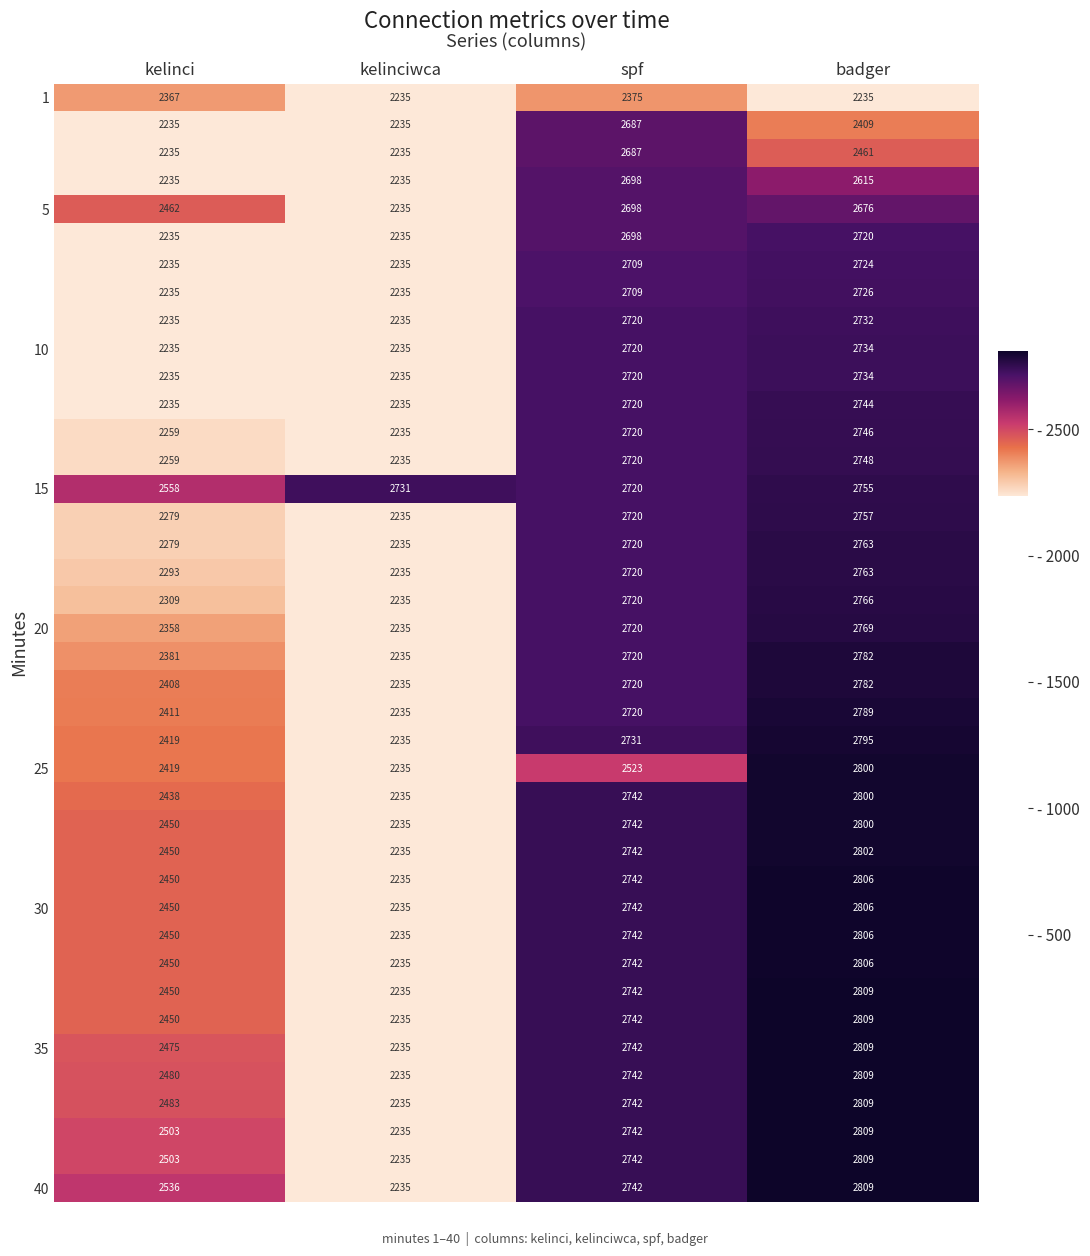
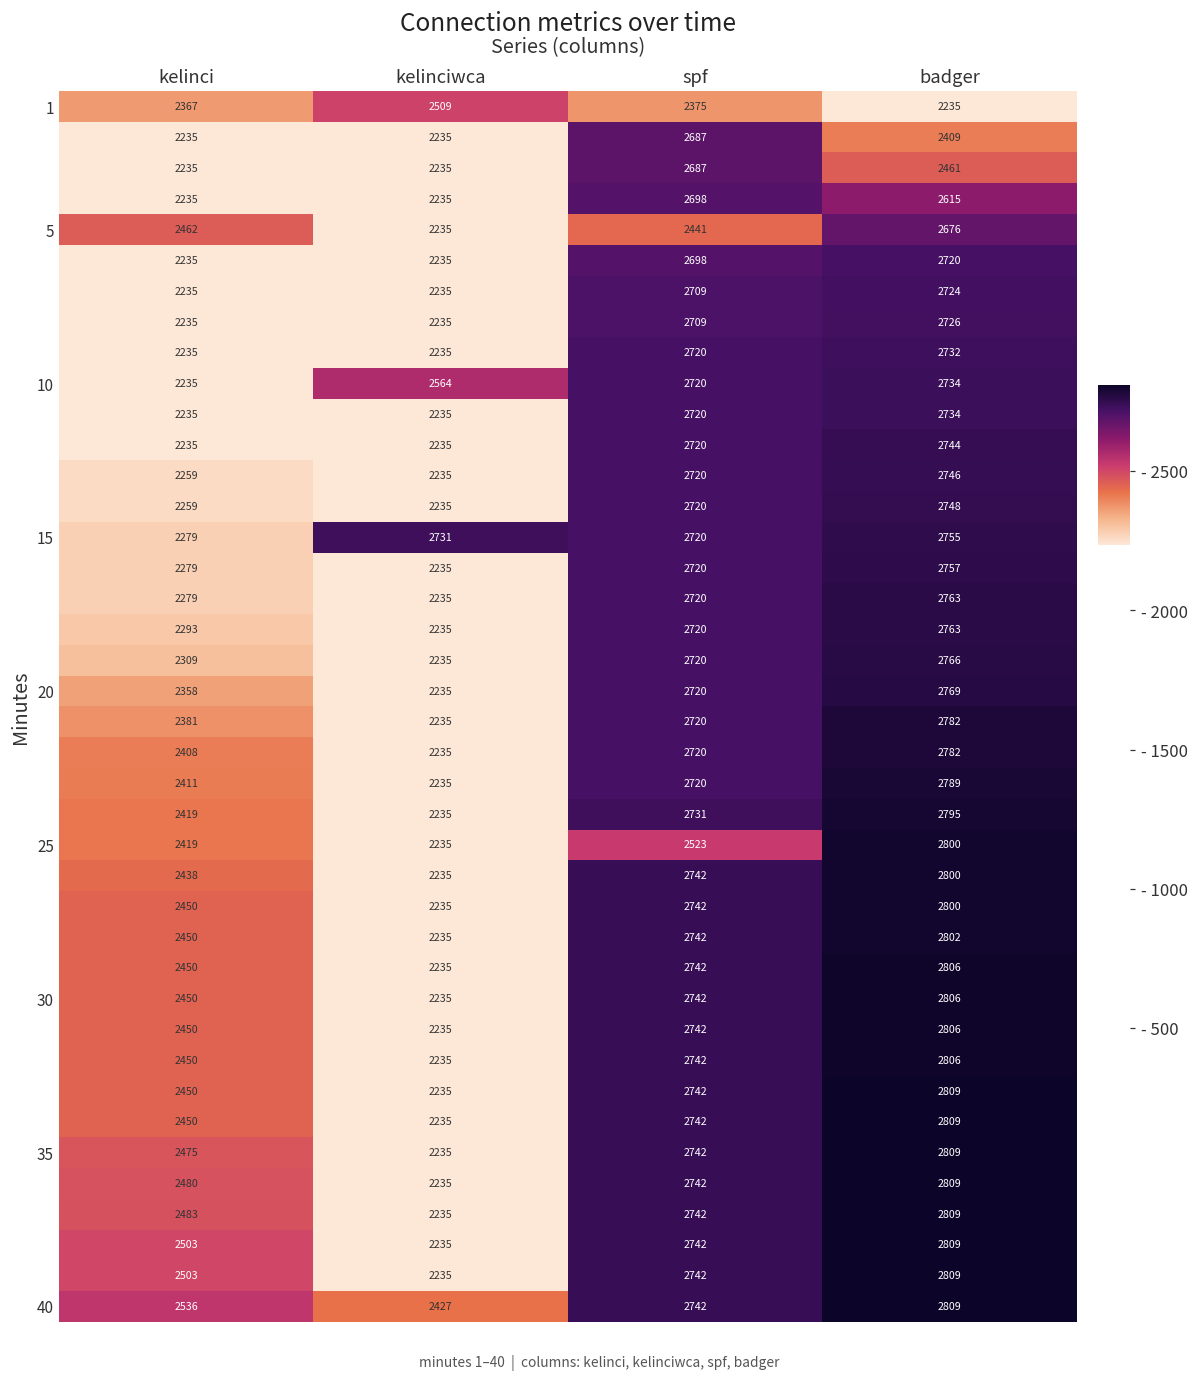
  {
    "1": {
      "kelinci": 2367,
-     "kelinciwca": 2235,
+     "kelinciwca": 2509,
      "spf": 2375,
      "badger": 2235
    },
    "5": {
      "kelinci": 2462,
      "kelinciwca": 2235,
-     "spf": 2698,
+     "spf": 2441,
      "badger": 2676
    },
    "10": {
      "kelinci": 2235,
-     "kelinciwca": 2235,
+     "kelinciwca": 2564,
      "spf": 2720,
      "badger": 2734
    },
    "15": {
-     "kelinci": 2558,
+     "kelinci": 2279,
      "kelinciwca": 2731,
      "spf": 2720,
      "badger": 2755
    },
    "20": {
      "kelinci": 2358,
      "kelinciwca": 2235,
      "spf": 2720,
      "badger": 2769
    },
    "25": {
      "kelinci": 2419,
      "kelinciwca": 2235,
      "spf": 2523,
      "badger": 2800
    },
    "30": {
      "kelinci": 2450,
      "kelinciwca": 2235,
      "spf": 2742,
      "badger": 2806
    },
    "35": {
      "kelinci": 2475,
      "kelinciwca": 2235,
      "spf": 2742,
      "badger": 2809
    },
    "40": {
      "kelinci": 2536,
-     "kelinciwca": 2235,
+     "kelinciwca": 2427,
      "spf": 2742,
      "badger": 2809
    }
  }
